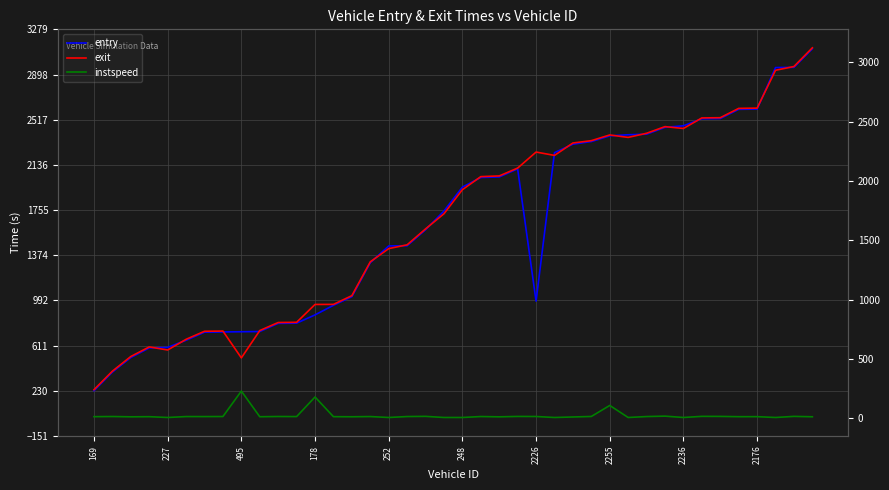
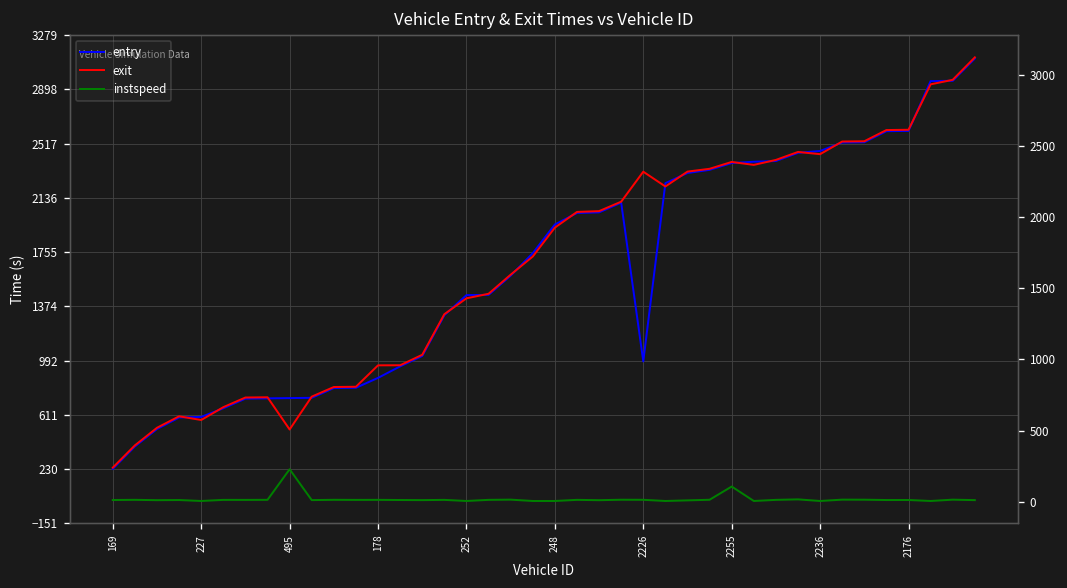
  {
    "entry": {
      "227": 600,
      "495": 730,
      "178": 870,
      "252": 1450,
      "248": 1950,
      "2226": 990,
      "2236": 2470
    },
    "exit": {
      "227": 570,
      "495": 510,
      "178": 960,
      "252": 1430,
      "248": 1930,
-     "2226": 2240,
+     "2226": 2320,
      "2236": 2440
    },
    "instspeed": {
      "169": 10,
      "227": 10,
      "495": 230,
-     "178": 180,
+     "178": 10,
      "252": 10,
      "248": 10,
      "2226": 10,
      "2255": 110,
      "2236": 10,
      "2176": 10
    }
  }
